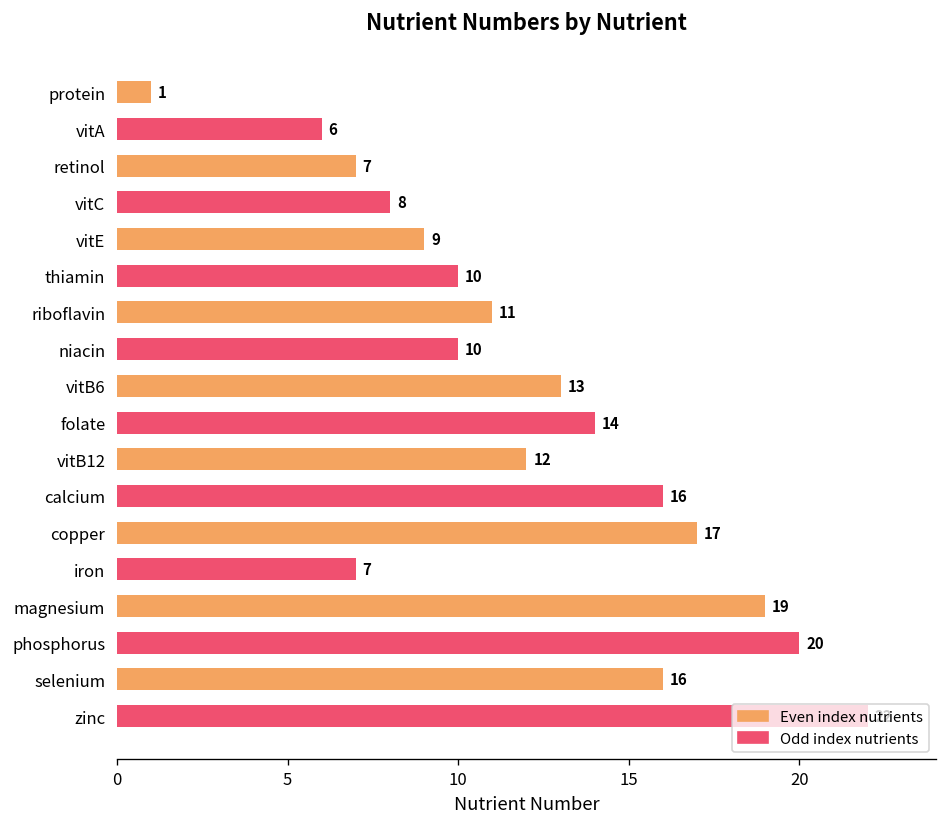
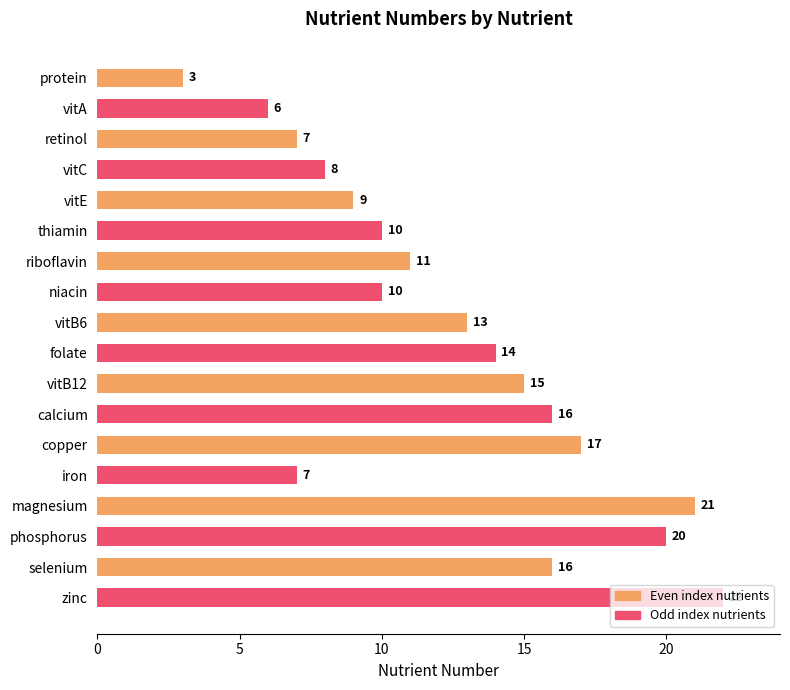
  {
-   "protein": 1,
+   "protein": 3,
    "vitA": 6,
    "retinol": 7,
    "vitC": 8,
    "vitE": 9,
    "thiamin": 10,
    "riboflavin": 11,
    "niacin": 10,
    "vitB6": 13,
    "folate": 14,
-   "vitB12": 12,
+   "vitB12": 15,
    "calcium": 16,
    "copper": 17,
    "iron": 7,
-   "magnesium": 19,
+   "magnesium": 21,
    "phosphorus": 20,
    "selenium": 16
  }
